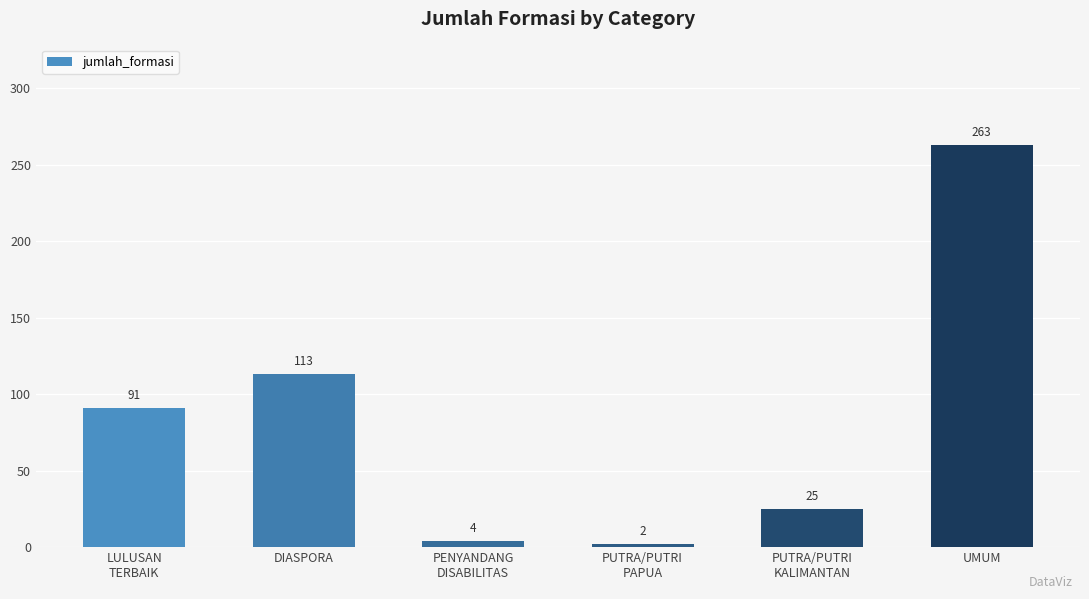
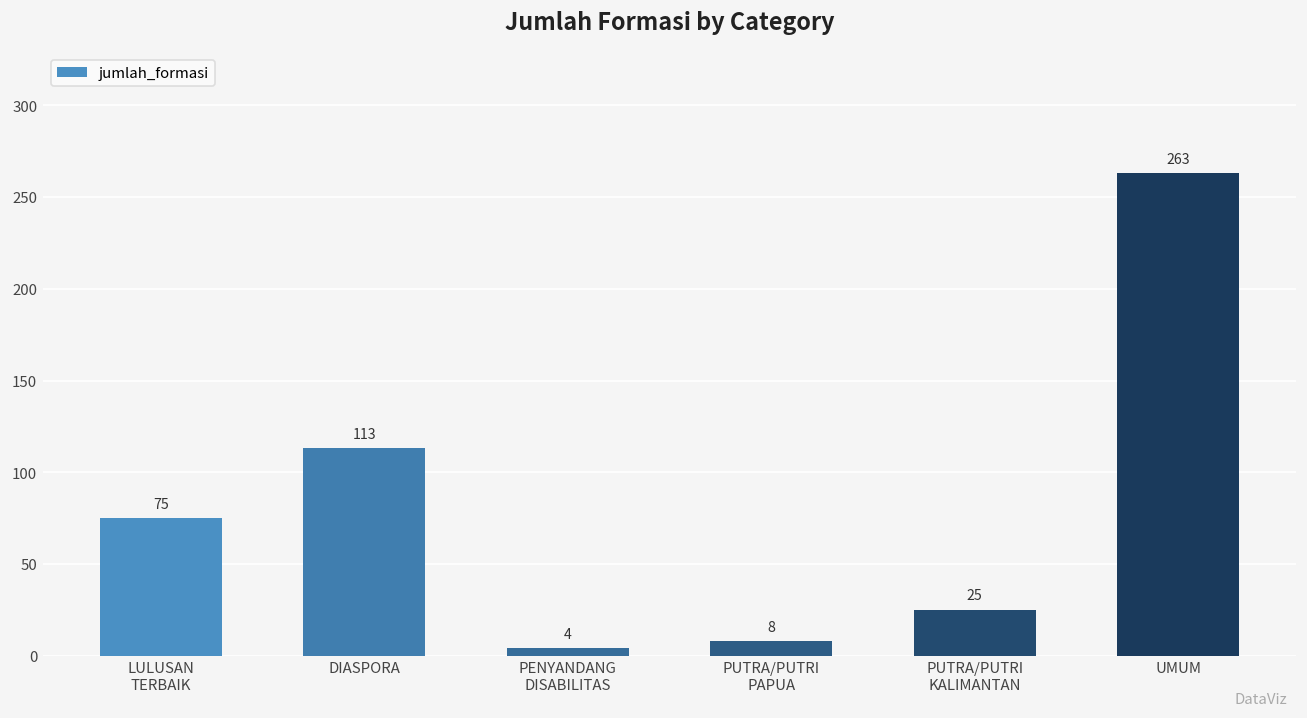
  {
-   "LULUSAN TERBAIK": 91,
+   "LULUSAN TERBAIK": 75,
    "DIASPORA": 113,
    "PENYANDANG DISABILITAS": 4,
-   "PUTRA/PUTRI PAPUA": 2,
+   "PUTRA/PUTRI PAPUA": 8,
    "PUTRA/PUTRI KALIMANTAN": 25,
    "UMUM": 263
  }
